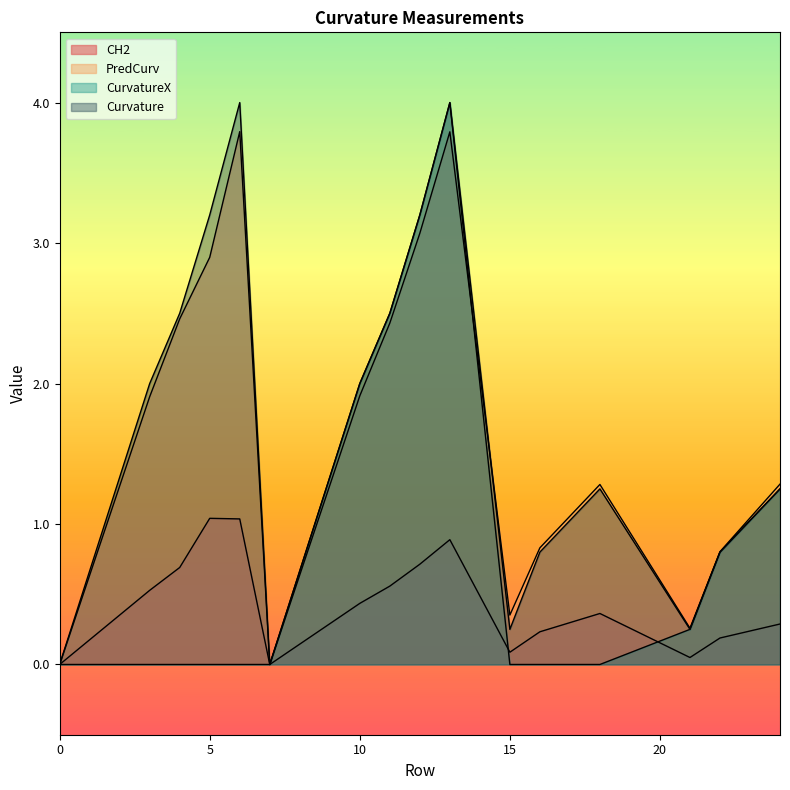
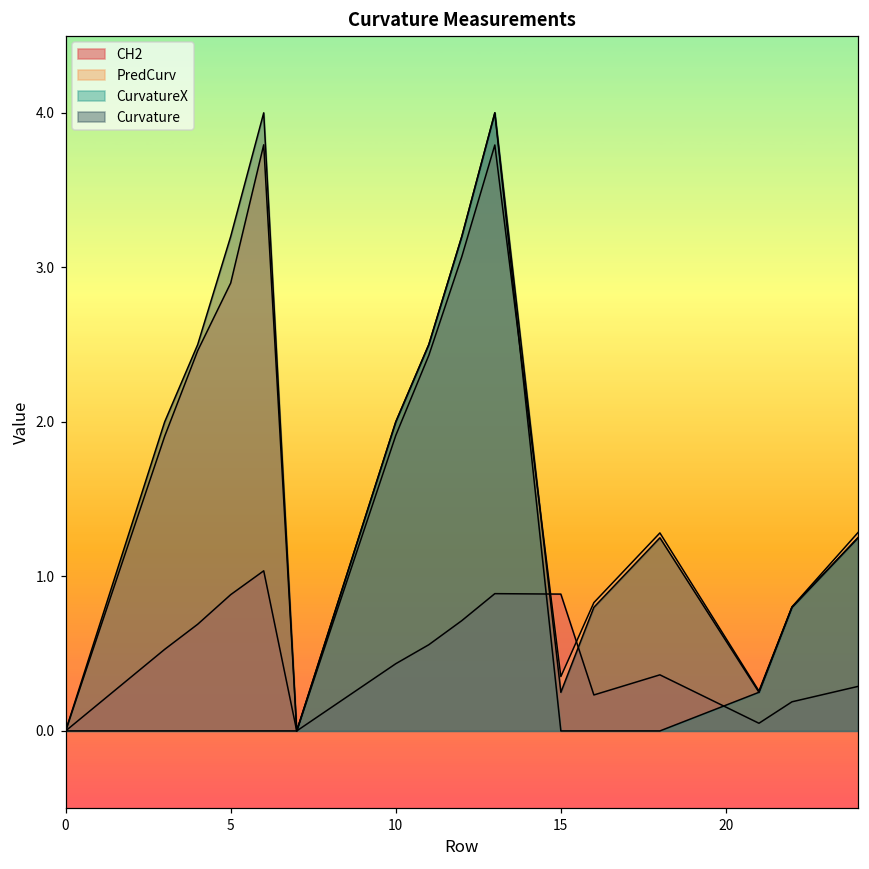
  {
    "CH2": {
-     "5": 1.04,
+     "5": 0.88,
      "10": 0.44,
-     "15": 0.09
+     "15": 0.89
    },
    "PredCurv": {
      "5": 2.90,
      "10": 1.91,
      "15": 0.35
    }
  }
